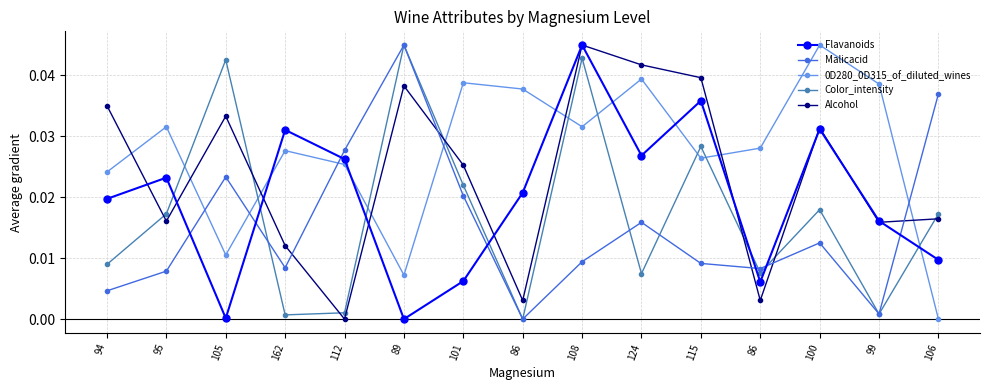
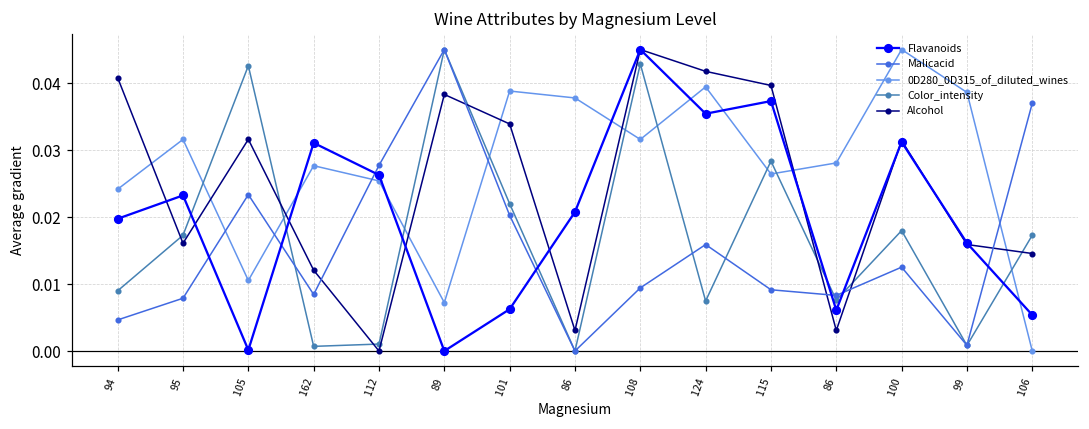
  {
    "Flavanoids": {
      "94": 0.020,
      "95": 0.023,
      "105": 0.000,
      "162": 0.031,
      "112": 0.026,
      "89": 0.000,
      "101": 0.006,
-     "124": 0.027,
-     "115": 0.036,
-     "106": 0.010
+     "124": 0.035,
+     "115": 0.037,
+     "106": 0.005
    },
    "Alcohol": {
-     "94": 0.035,
+     "94": 0.041,
      "95": 0.016,
-     "105": 0.033,
+     "105": 0.032,
      "162": 0.012,
      "112": 0.000,
      "89": 0.038,
-     "101": 0.025,
+     "101": 0.034,
      "124": 0.042,
      "115": 0.040,
-     "106": 0.016
+     "106": 0.015
    }
  }
